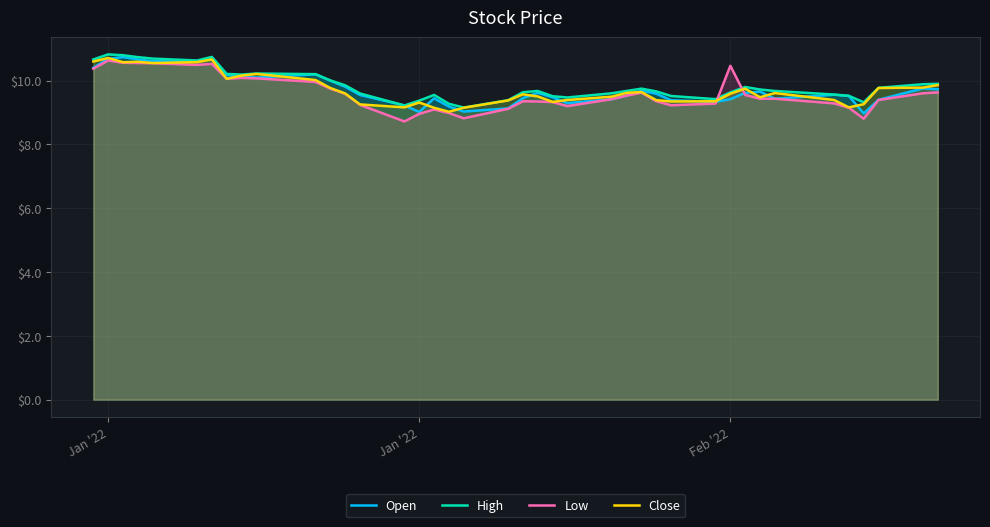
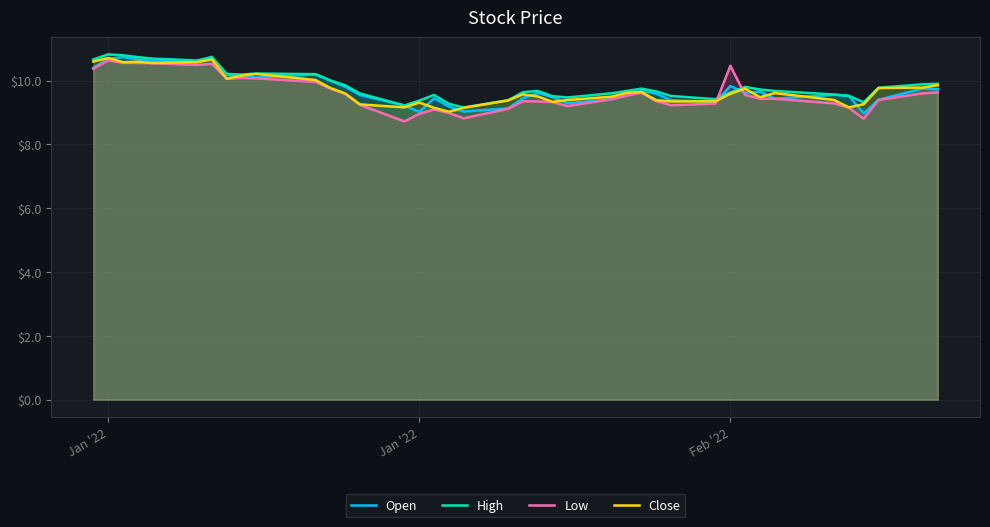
  {
    "Open": {
-     "Feb '22": "$9.4"
+     "Feb '22": "$9.8"
    },
    "Low": {
      "Feb '22": "$10.5"
    }
  }
